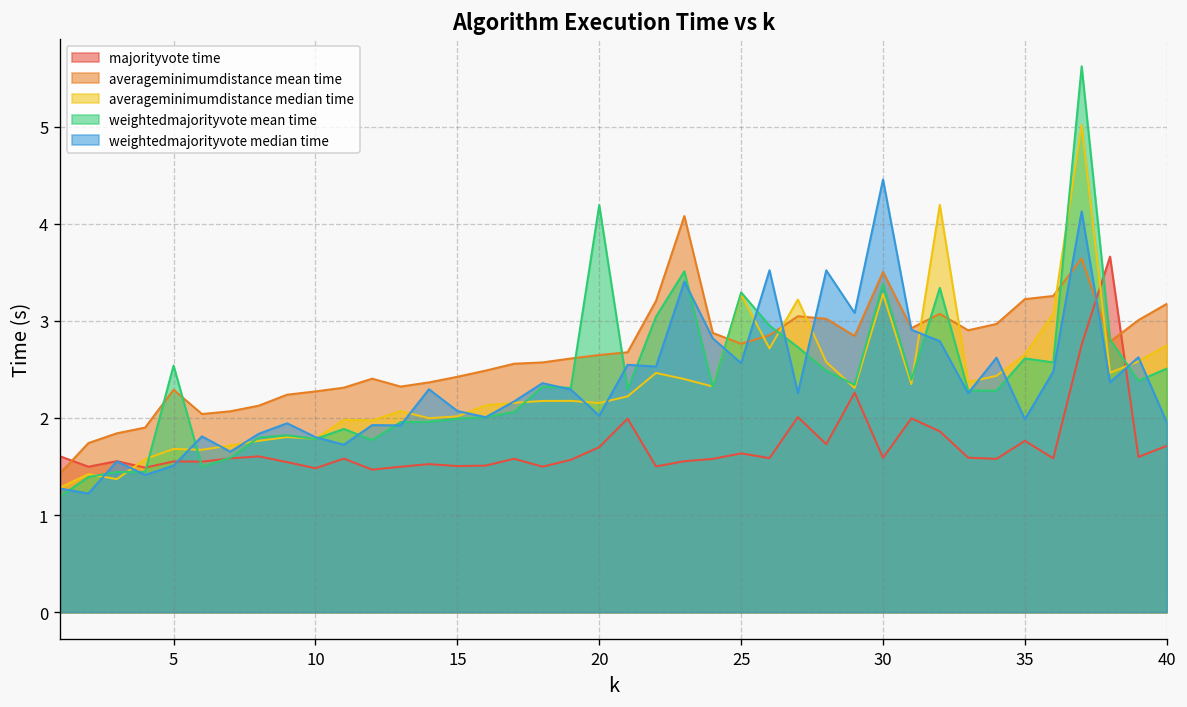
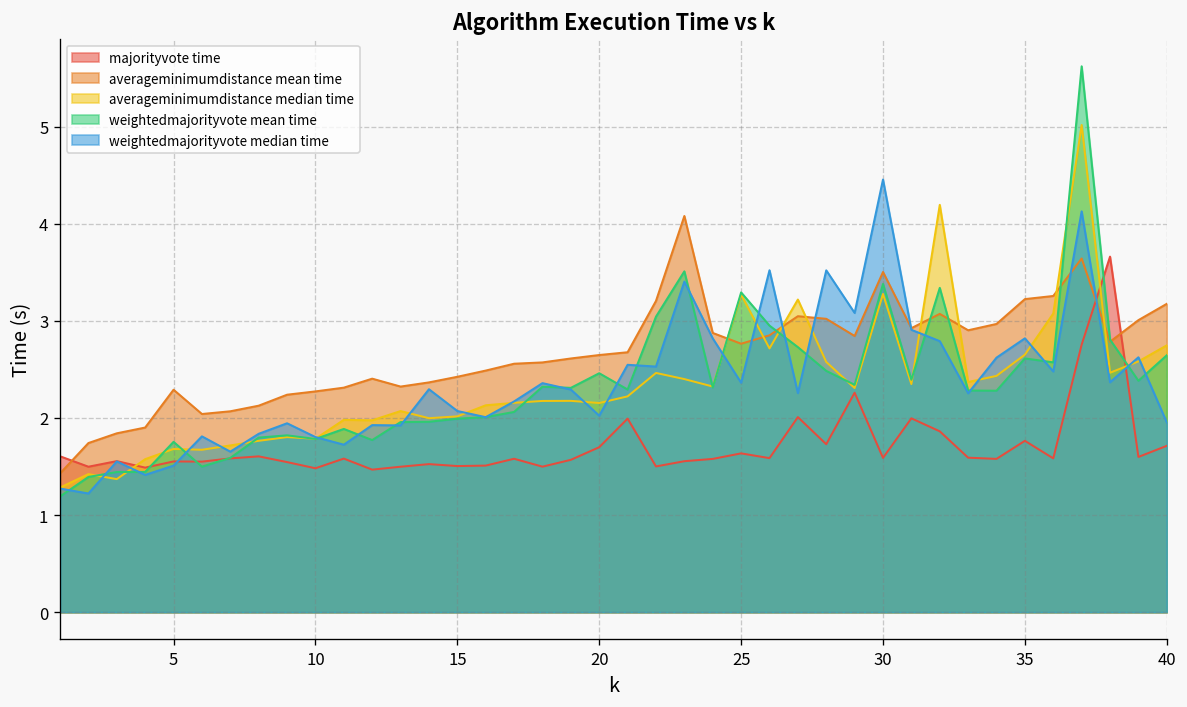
  {
    "weightedmajorityvote mean time": {
-     "5": 2.5,
-     "20": 4.2,
+     "5": 1.8,
+     "20": 2.5,
      "30": 3.4,
      "35": 2.6,
-     "40": 2.5
+     "40": 2.6
    },
    "weightedmajorityvote median time": {
      "5": 1.5,
      "15": 2.1,
      "20": 2.0,
-     "25": 2.6,
+     "25": 2.4,
      "30": 4.5,
-     "35": 2.0,
+     "35": 2.8,
      "40": 2.0
    }
  }
